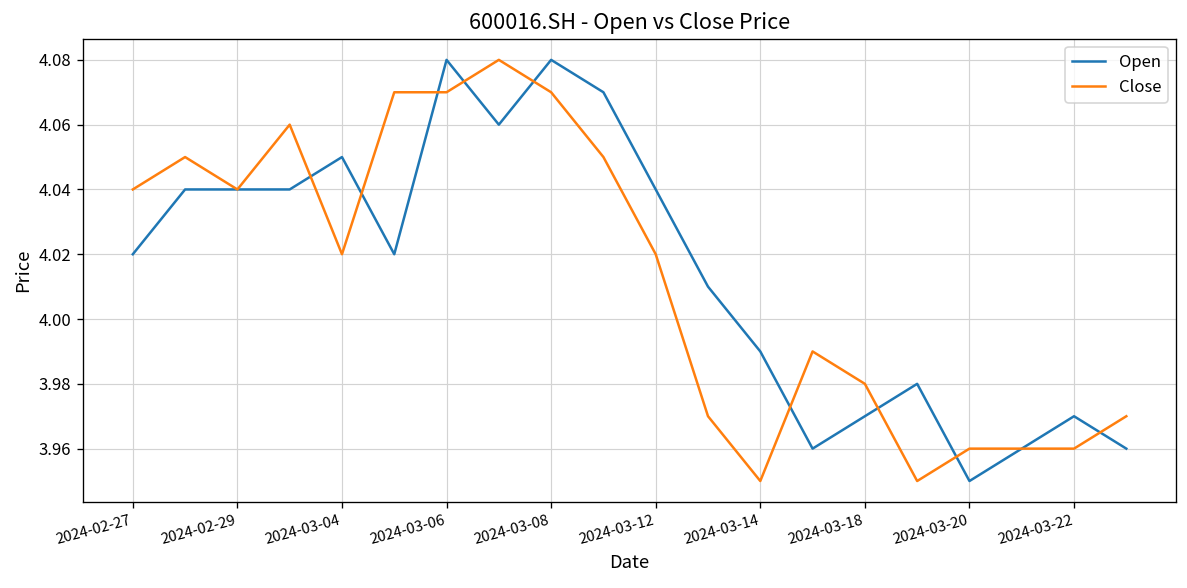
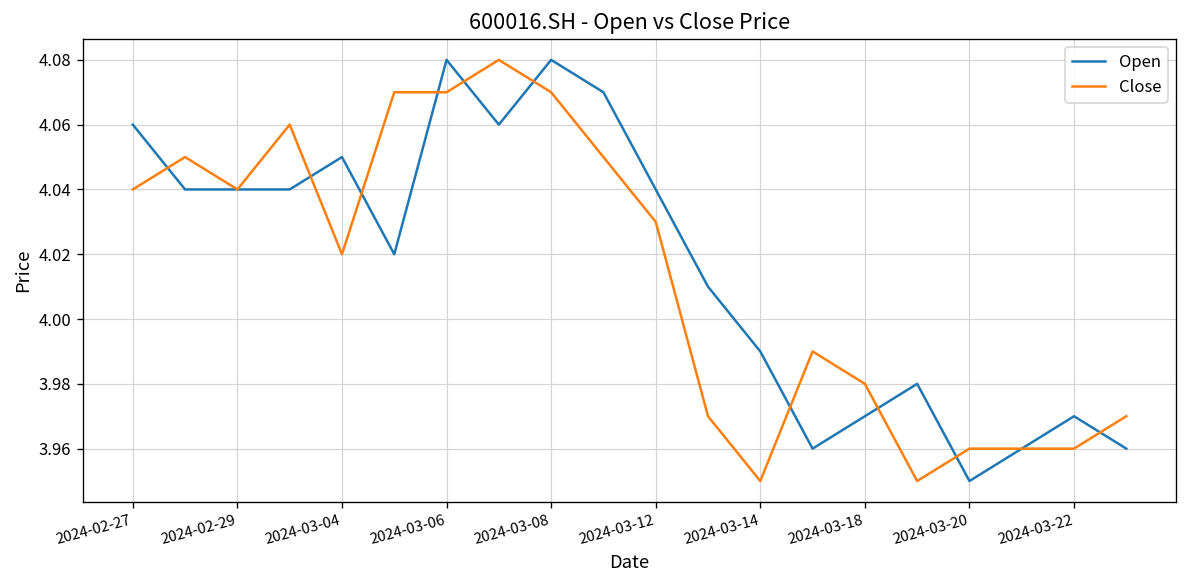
  {
    "Open": {
-     "2024-02-27": 4.02,
+     "2024-02-27": 4.06,
      "2024-03-04": 4.05,
      "2024-03-06": 4.08,
      "2024-03-08": 4.08,
      "2024-03-12": 4.04,
      "2024-03-14": 3.99,
      "2024-03-18": 3.97,
      "2024-03-20": 3.95,
      "2024-03-22": 3.97
    },
    "Close": {
      "2024-02-27": 4.04,
      "2024-03-04": 4.02,
      "2024-03-06": 4.07,
      "2024-03-08": 4.07,
-     "2024-03-12": 4.02,
+     "2024-03-12": 4.03,
      "2024-03-14": 3.95,
      "2024-03-18": 3.98,
      "2024-03-20": 3.96,
      "2024-03-22": 3.96
    }
  }
